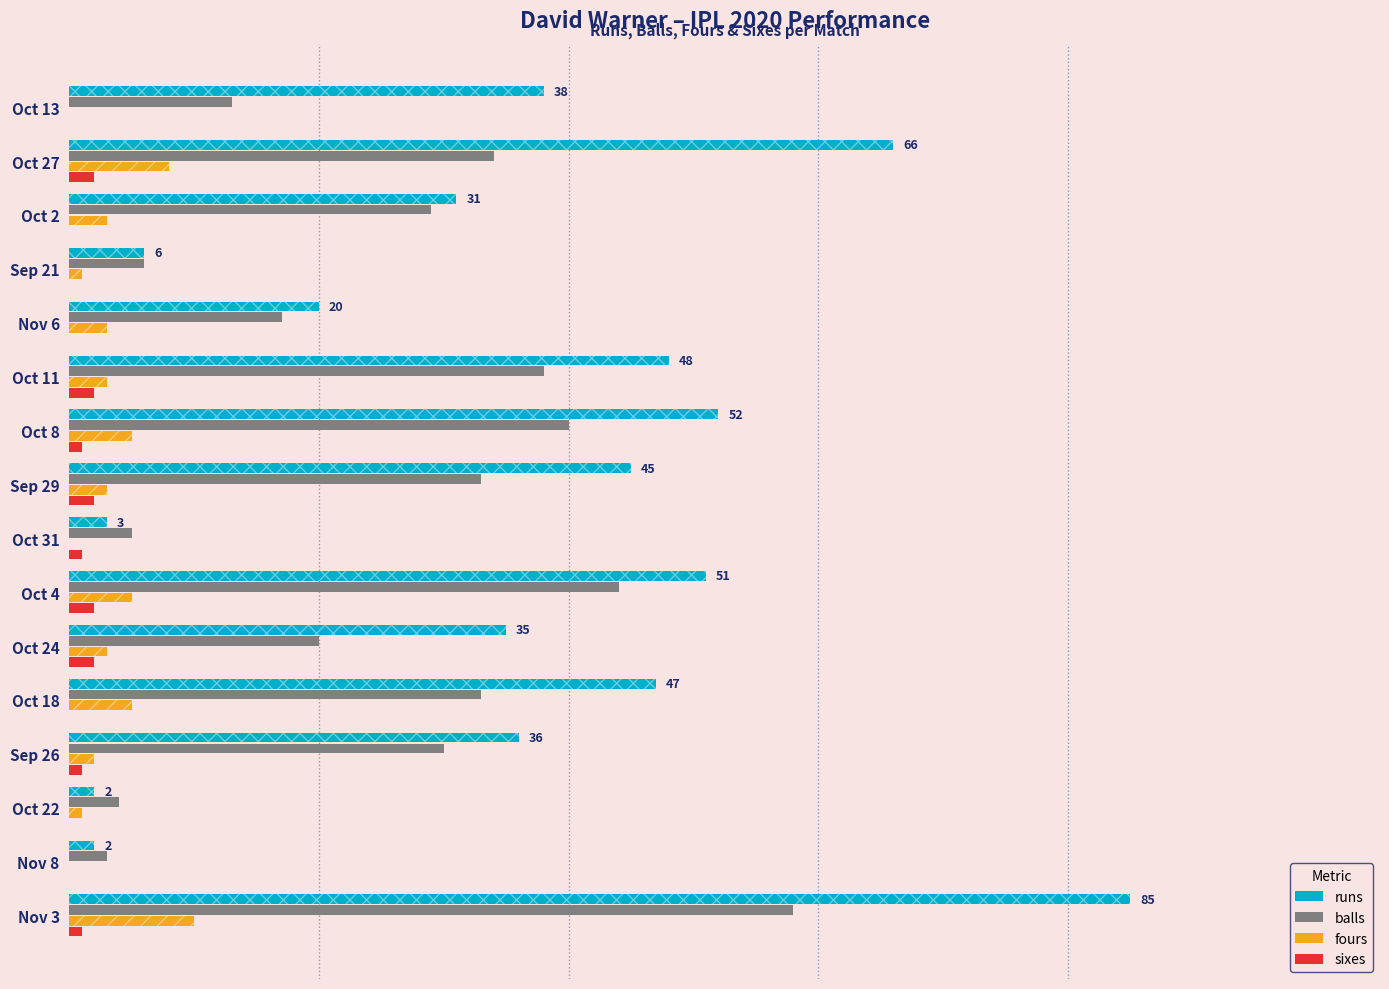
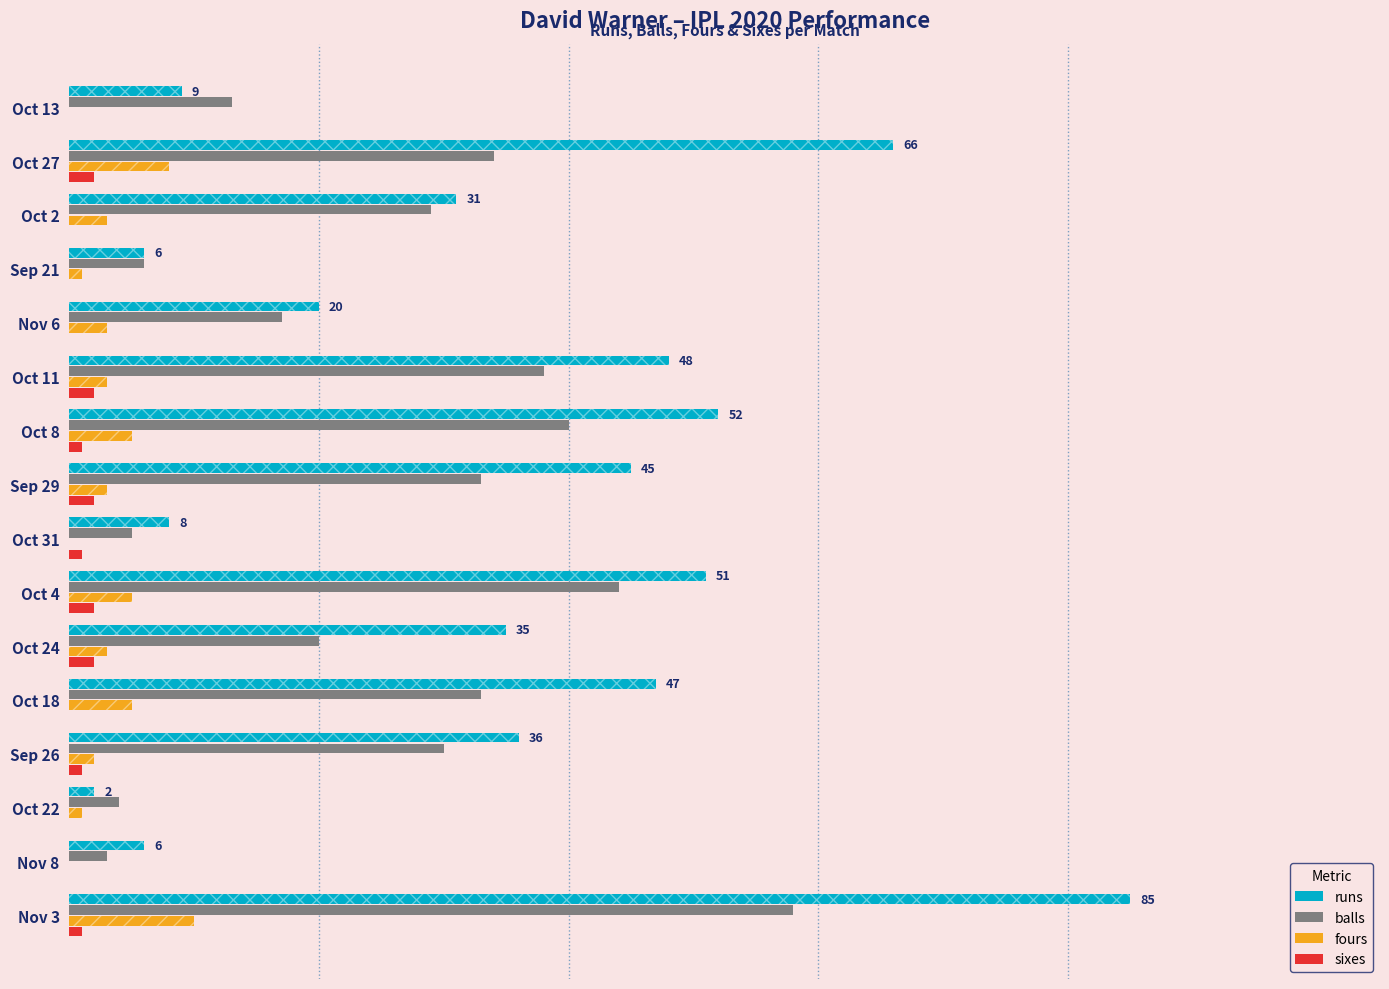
  {
    "runs": {
-     "Oct 13": 38,
+     "Oct 13": 9,
      "Oct 27": 66,
      "Oct 2": 31,
      "Sep 21": 6,
      "Nov 6": 20,
      "Oct 11": 48,
      "Oct 8": 52,
      "Sep 29": 45,
-     "Oct 31": 3,
+     "Oct 31": 8,
      "Oct 4": 51,
      "Oct 24": 35,
      "Oct 18": 47,
      "Sep 26": 36,
      "Oct 22": 2,
-     "Nov 8": 2,
+     "Nov 8": 6,
      "Nov 3": 85
    }
  }
